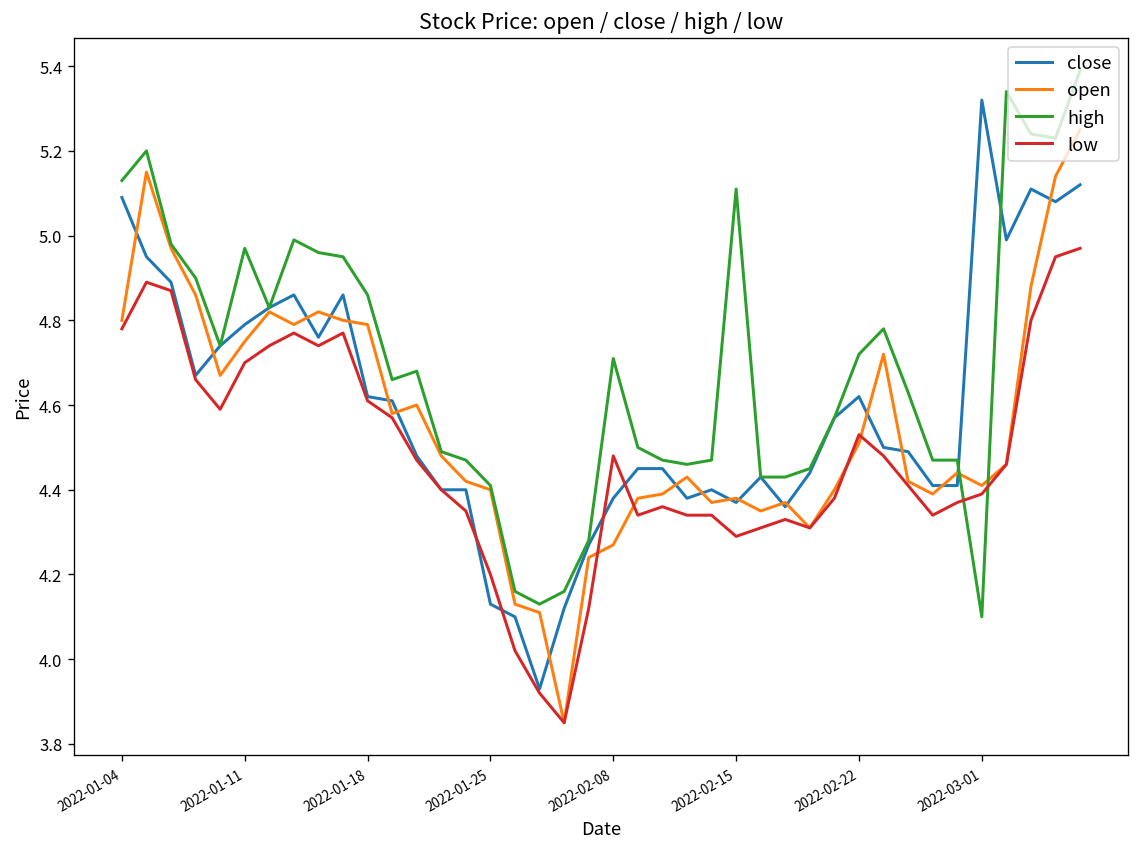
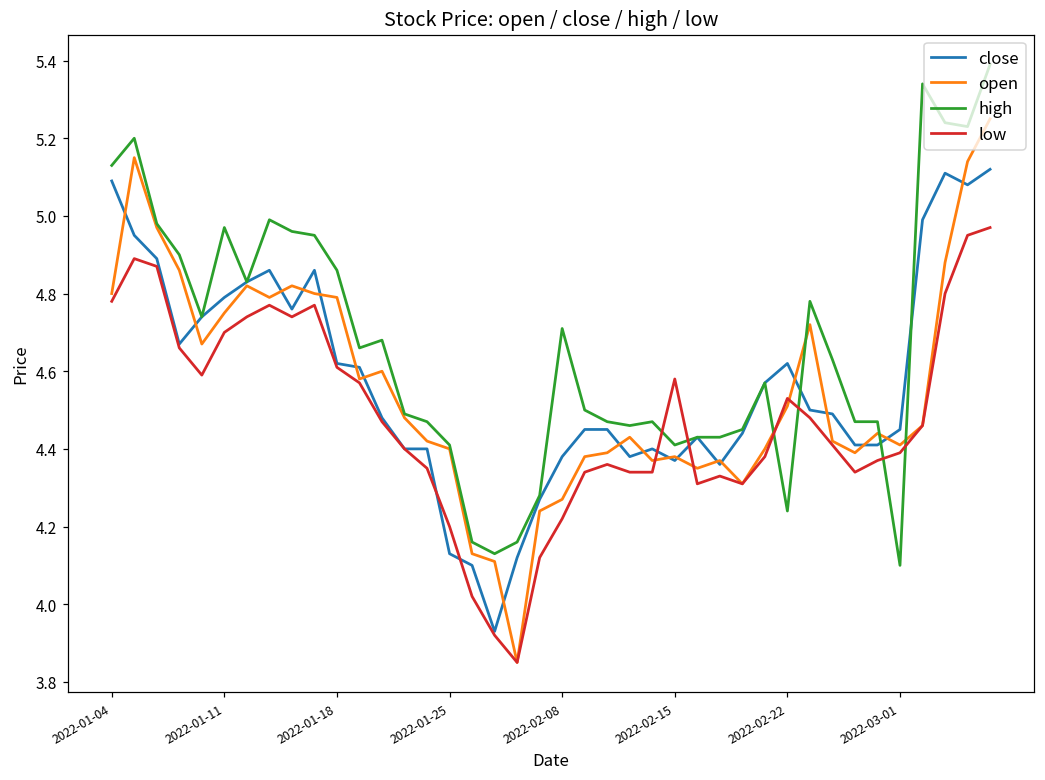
  {
    "close": {
      "2022-01-04": 5.09,
      "2022-01-11": 4.79,
      "2022-01-18": 4.62,
      "2022-01-25": 4.13,
      "2022-02-08": 4.38,
      "2022-02-15": 4.37,
      "2022-02-22": 4.62,
-     "2022-03-01": 5.32
+     "2022-03-01": 4.45
    },
    "open": {
      "2022-01-04": 4.80,
      "2022-01-11": 4.75,
      "2022-01-18": 4.79,
      "2022-01-25": 4.40,
      "2022-02-08": 4.27,
      "2022-02-15": 4.38,
      "2022-02-22": 4.51,
      "2022-03-01": 4.41
    },
    "high": {
      "2022-01-04": 5.13,
      "2022-01-11": 4.97,
      "2022-01-18": 4.86,
      "2022-01-25": 4.41,
      "2022-02-08": 4.71,
-     "2022-02-15": 5.11,
-     "2022-02-22": 4.72,
+     "2022-02-15": 4.41,
+     "2022-02-22": 4.24,
      "2022-03-01": 4.10
    },
    "low": {
      "2022-01-04": 4.78,
      "2022-01-11": 4.70,
      "2022-01-18": 4.61,
      "2022-01-25": 4.20,
-     "2022-02-08": 4.48,
-     "2022-02-15": 4.29,
+     "2022-02-08": 4.22,
+     "2022-02-15": 4.58,
      "2022-02-22": 4.53,
      "2022-03-01": 4.39
    }
  }
